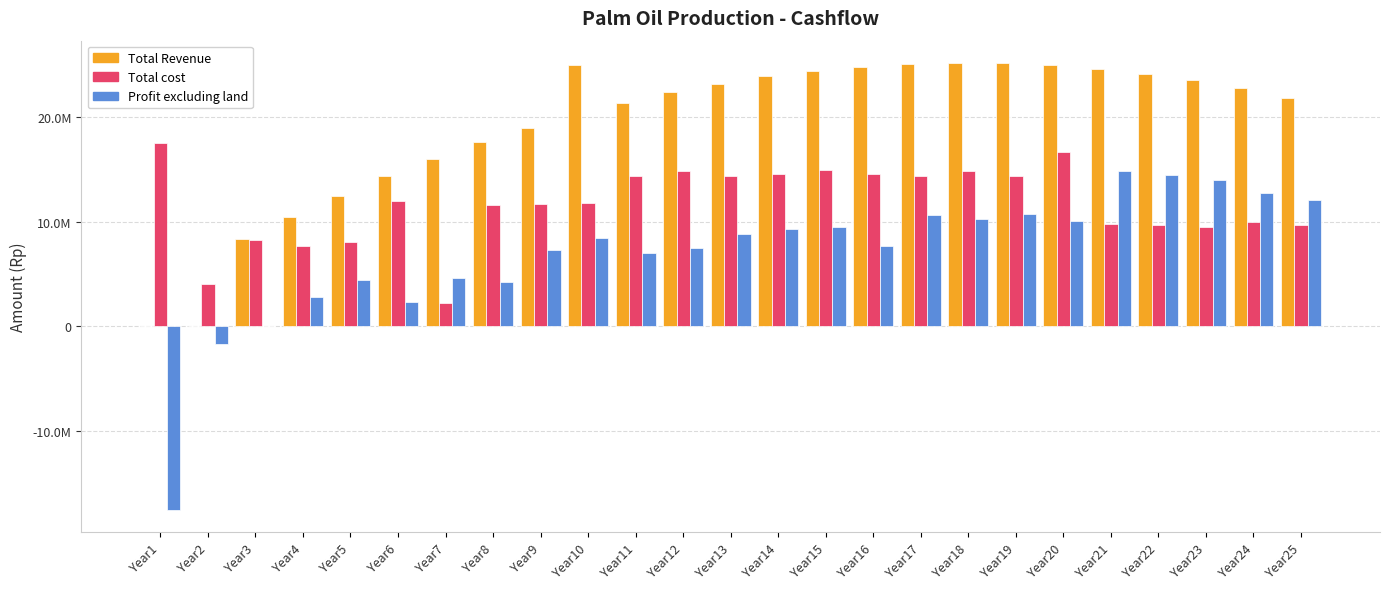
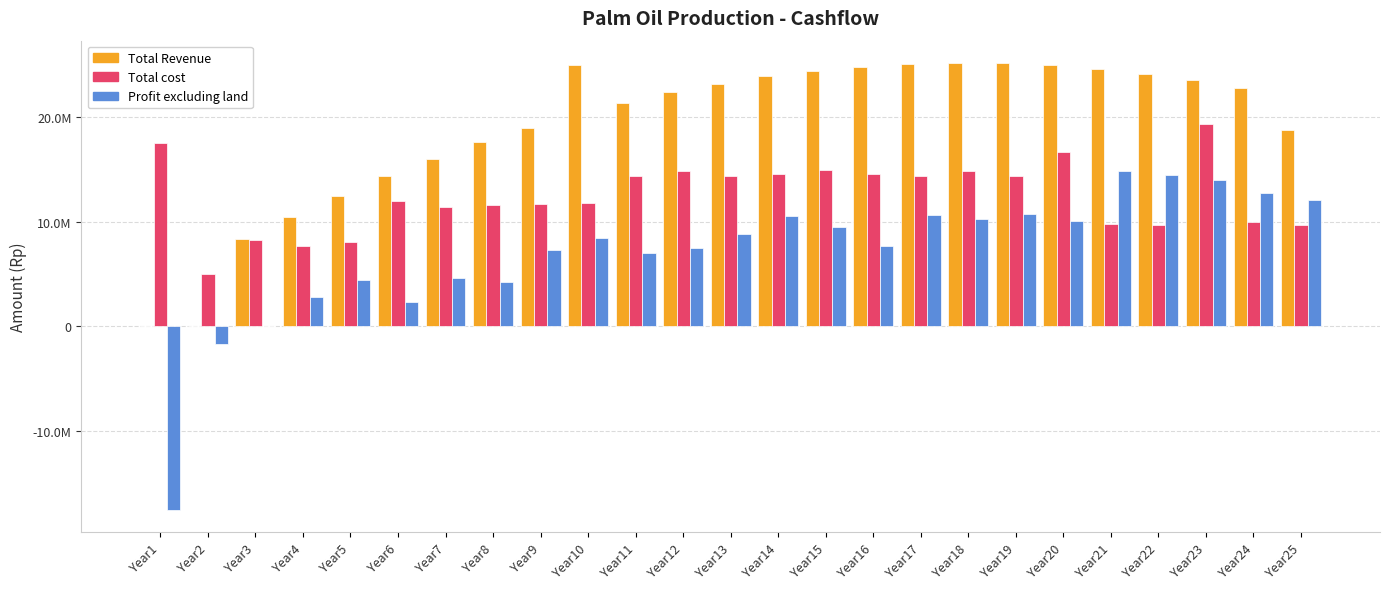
  {
    "Total Revenue": {
      "Year1": 0,
      "Year2": 0,
      "Year3": 8400000,
      "Year4": 10500000,
      "Year5": 12500000,
      "Year6": 14300000,
      "Year7": 16000000,
      "Year8": 17600000,
      "Year9": 19000000,
      "Year10": 25000000,
      "Year11": 21400000,
      "Year12": 22400000,
      "Year13": 23200000,
      "Year14": 23900000,
      "Year15": 24400000,
      "Year16": 24800000,
      "Year17": 25100000,
      "Year18": 25200000,
      "Year19": 25100000,
      "Year20": 25000000,
      "Year21": 24600000,
      "Year22": 24100000,
      "Year23": 23500000,
      "Year24": 22800000,
-     "Year25": 21800000
+     "Year25": 18800000
    },
    "Total cost": {
      "Year1": 17500000,
-     "Year2": 4000000,
+     "Year2": 5000000,
      "Year3": 8300000,
      "Year4": 7700000,
      "Year5": 8100000,
      "Year6": 12000000,
-     "Year7": 2200000,
+     "Year7": 11400000,
      "Year8": 11600000,
      "Year9": 11700000,
      "Year10": 11800000,
      "Year11": 14400000,
      "Year12": 14900000,
      "Year13": 14400000,
      "Year14": 14600000,
      "Year15": 15000000,
      "Year16": 14600000,
      "Year17": 14400000,
      "Year18": 14900000,
      "Year19": 14400000,
      "Year20": 16700000,
      "Year21": 9800000,
      "Year22": 9700000,
-     "Year23": 9500000,
+     "Year23": 19300000,
      "Year24": 10000000,
      "Year25": 9700000
    },
    "Profit excluding land": {
      "Year1": -17500000,
      "Year2": -1700000,
      "Year4": 2800000,
      "Year5": 4400000,
      "Year6": 2400000,
      "Year7": 4700000,
      "Year8": 4300000,
      "Year9": 7300000,
      "Year10": 8500000,
      "Year11": 7000000,
      "Year12": 7500000,
      "Year13": 8800000,
-     "Year14": 9300000,
+     "Year14": 10500000,
      "Year15": 9500000,
      "Year16": 7700000,
      "Year17": 10700000,
      "Year18": 10300000,
      "Year19": 10700000,
      "Year20": 10100000,
      "Year21": 14800000,
      "Year22": 14500000,
      "Year23": 14000000,
      "Year24": 12800000,
      "Year25": 12100000
    }
  }
